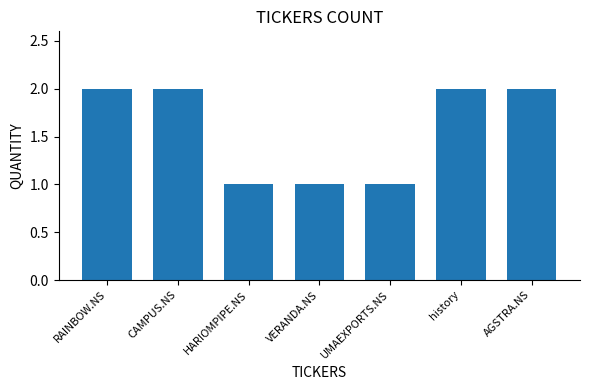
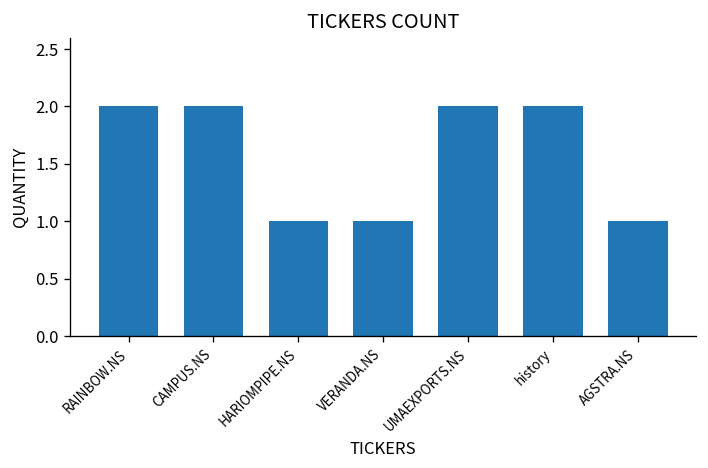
  {
    "RAINBOW.NS": 2,
    "CAMPUS.NS": 2,
    "HARIOMPIPE.NS": 1,
    "VERANDA.NS": 1,
-   "UMAEXPORTS.NS": 1,
+   "UMAEXPORTS.NS": 2,
    "history": 2,
-   "AGSTRA.NS": 2
+   "AGSTRA.NS": 1
  }
